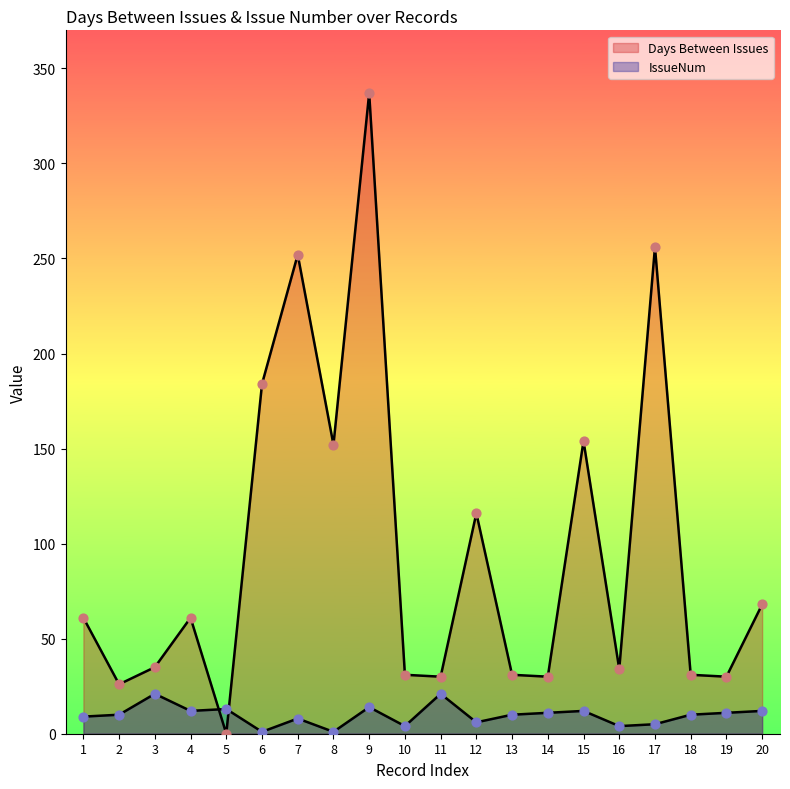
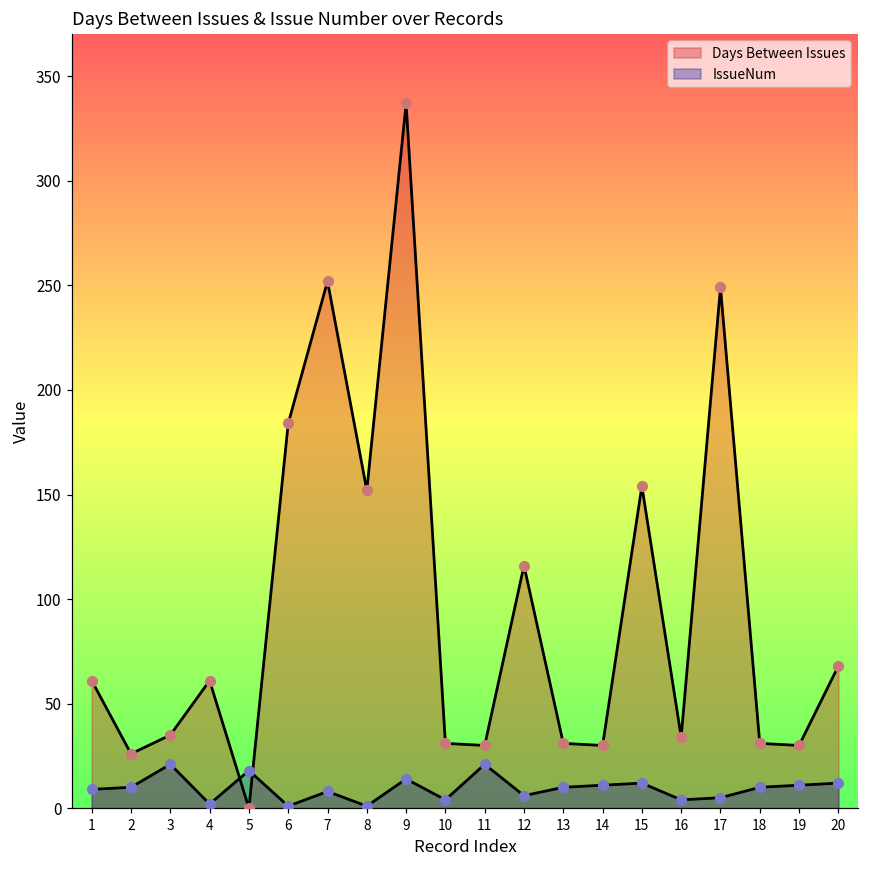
  {
    "Days Between Issues": {
      "1": 61,
      "2": 26,
      "3": 35,
      "4": 61,
      "5": 0,
      "6": 184,
      "7": 252,
      "8": 152,
      "9": 337,
      "10": 31,
      "11": 30,
      "12": 116,
      "13": 31,
      "14": 30,
      "15": 154,
      "16": 34,
-     "17": 256,
+     "17": 249,
      "18": 31,
      "19": 30,
      "20": 68
    },
    "IssueNum": {
      "1": 9,
      "2": 10,
      "3": 21,
-     "4": 12,
-     "5": 13,
+     "4": 2,
+     "5": 18,
      "6": 1,
      "7": 8,
      "8": 1,
      "9": 14,
      "10": 4,
      "11": 21,
      "12": 6,
      "13": 10,
      "14": 11,
      "15": 12,
      "16": 4,
      "17": 5,
      "18": 10,
      "19": 11,
      "20": 12
    }
  }
